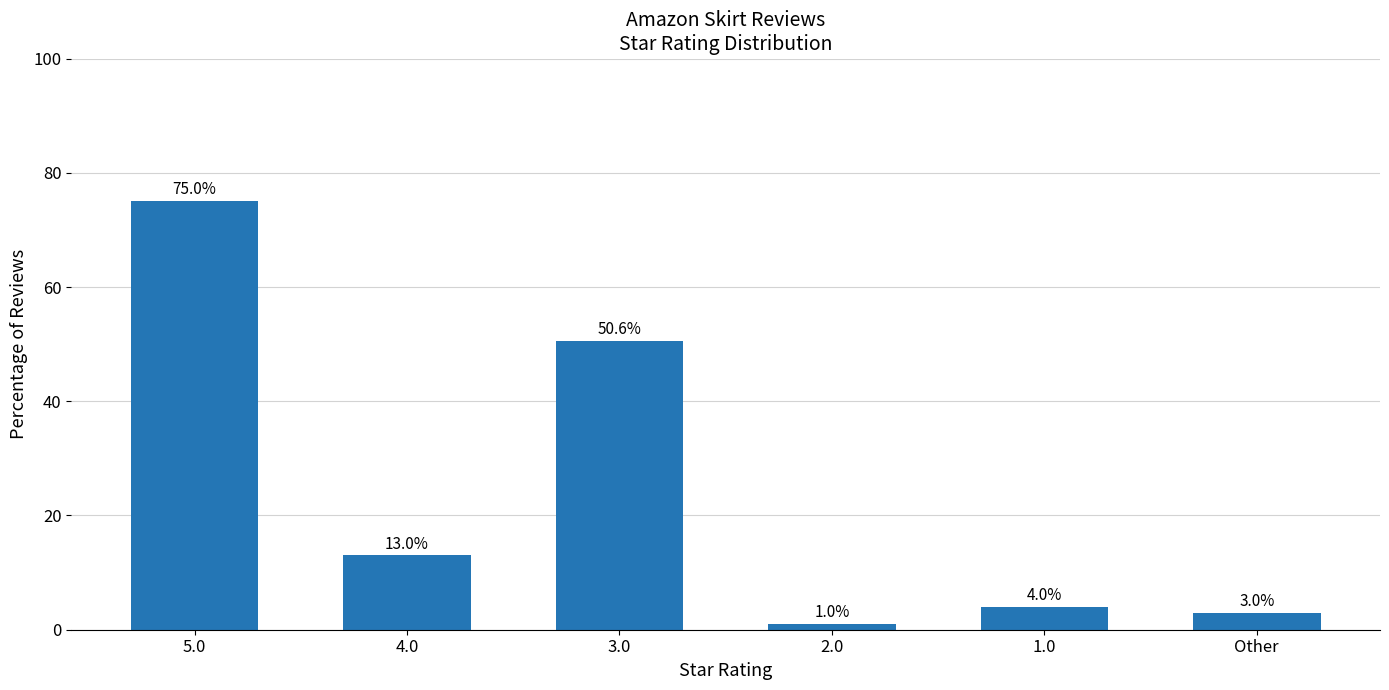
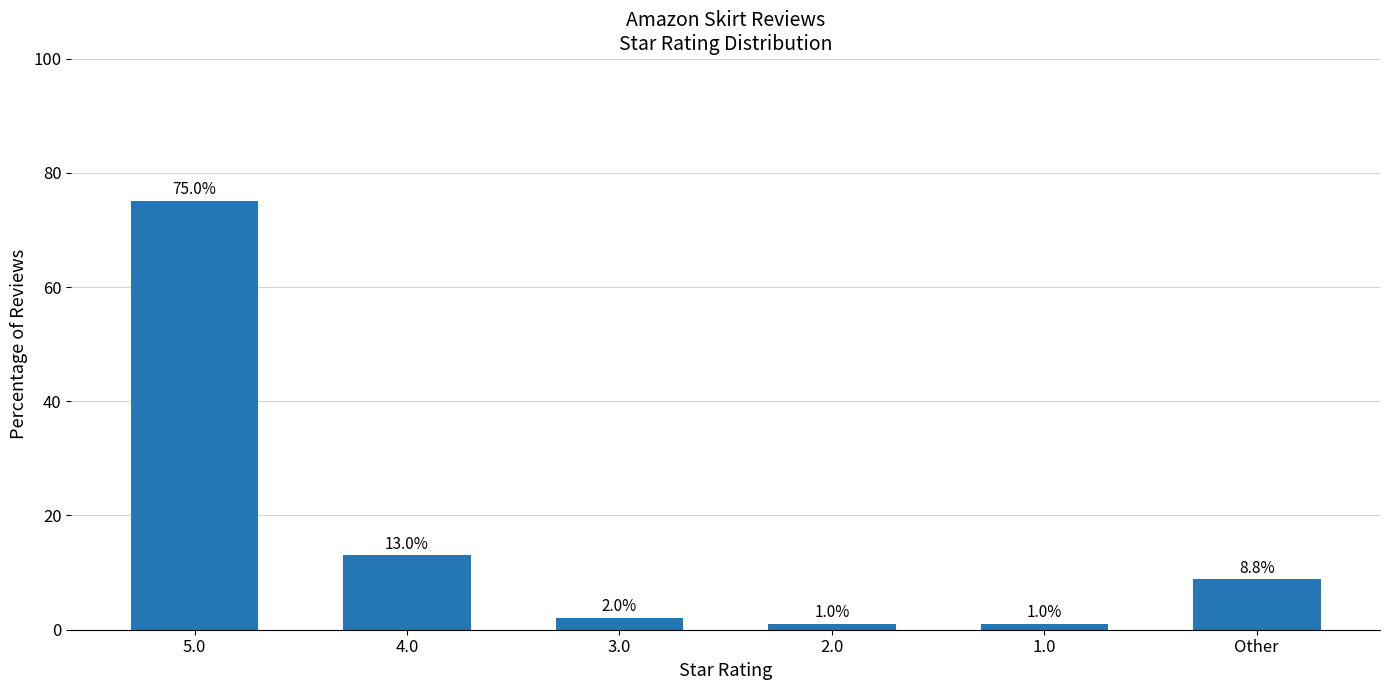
  {
    "5.0": "75.0%",
    "4.0": "13.0%",
-   "3.0": "50.6%",
+   "3.0": "2.0%",
    "2.0": "1.0%",
-   "1.0": "4.0%",
-   "Other": "3.0%"
+   "1.0": "1.0%",
+   "Other": "8.8%"
  }
